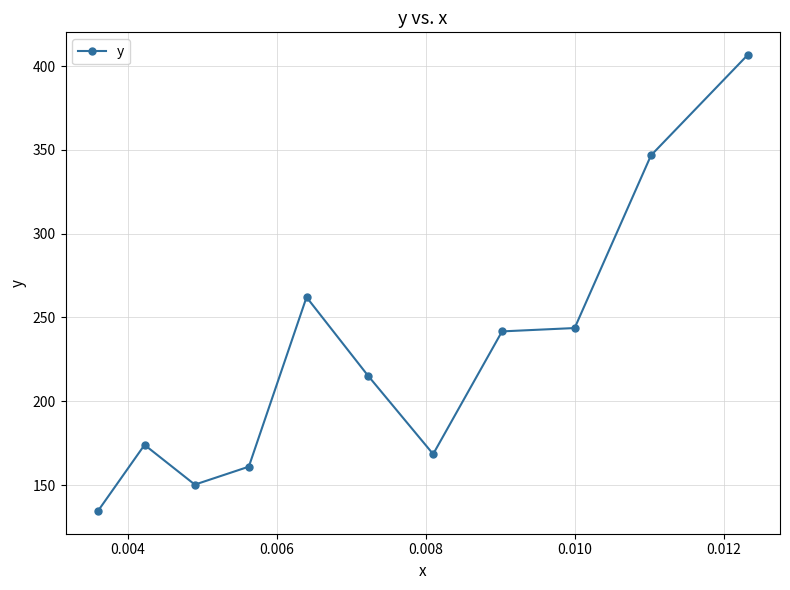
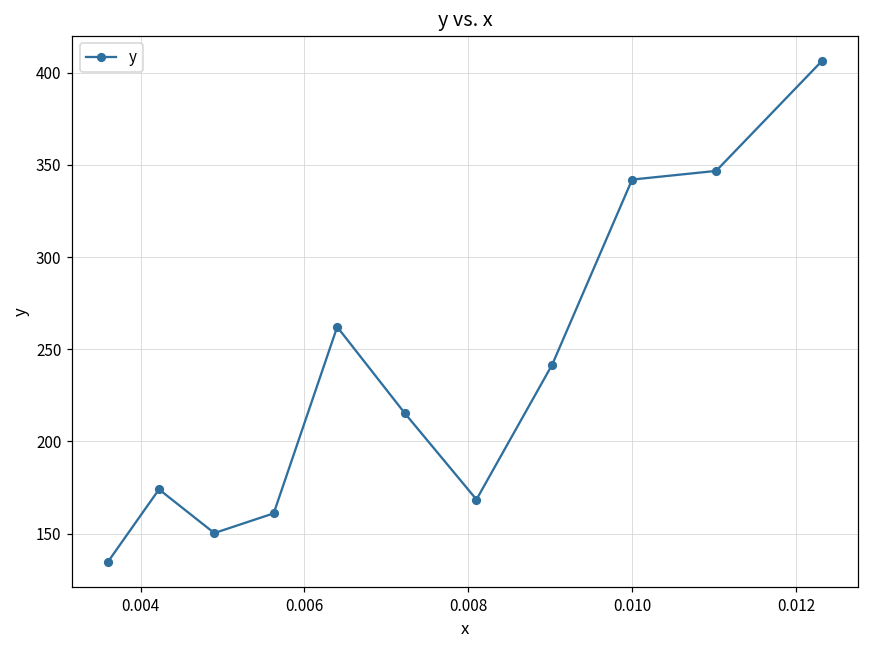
  {
-   "0.010": 244
+   "0.010": 342
  }
